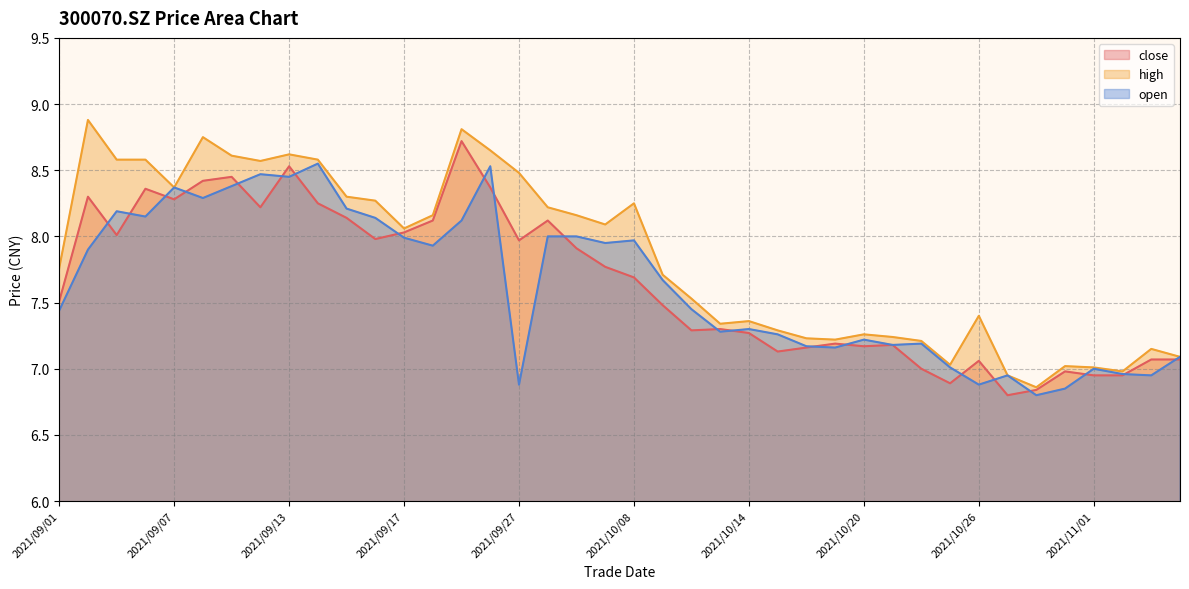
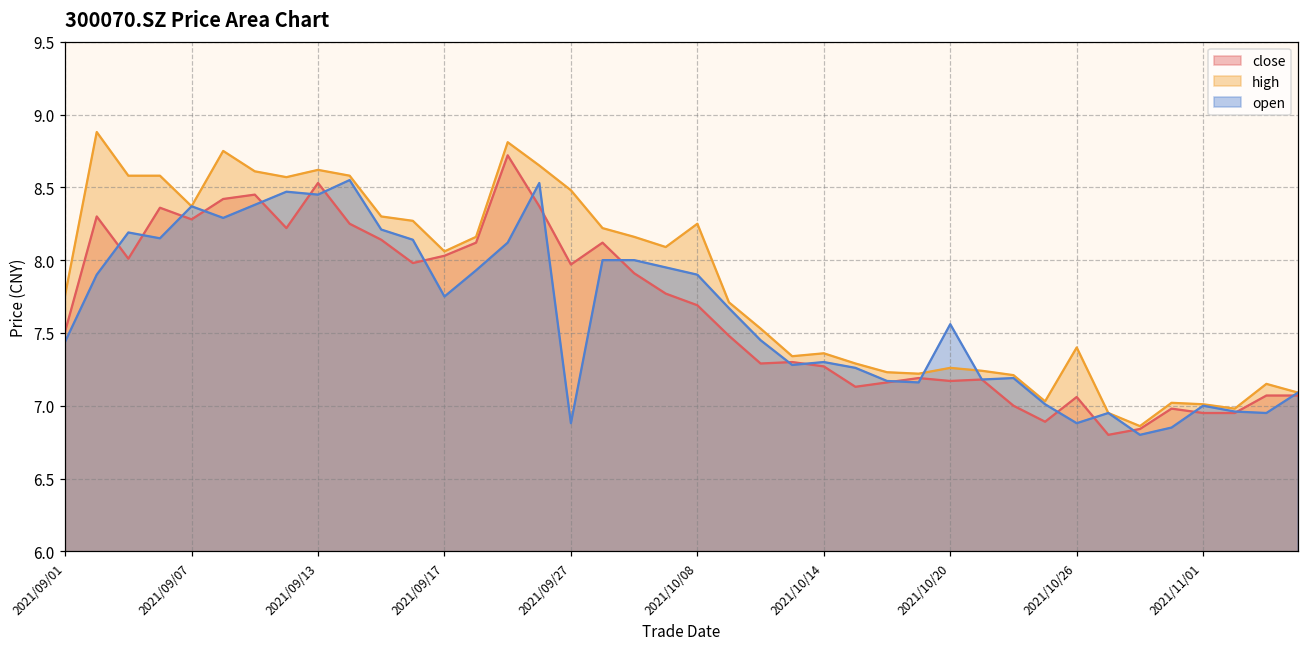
  {
    "open": {
      "2021/09/01": 7.44,
      "2021/09/13": 8.45,
-     "2021/09/17": 7.99,
+     "2021/09/17": 7.75,
      "2021/09/27": 6.88,
-     "2021/10/08": 7.97,
+     "2021/10/08": 7.90,
      "2021/10/14": 7.30,
-     "2021/10/20": 7.22,
+     "2021/10/20": 7.56,
      "2021/10/26": 6.88
    }
  }
